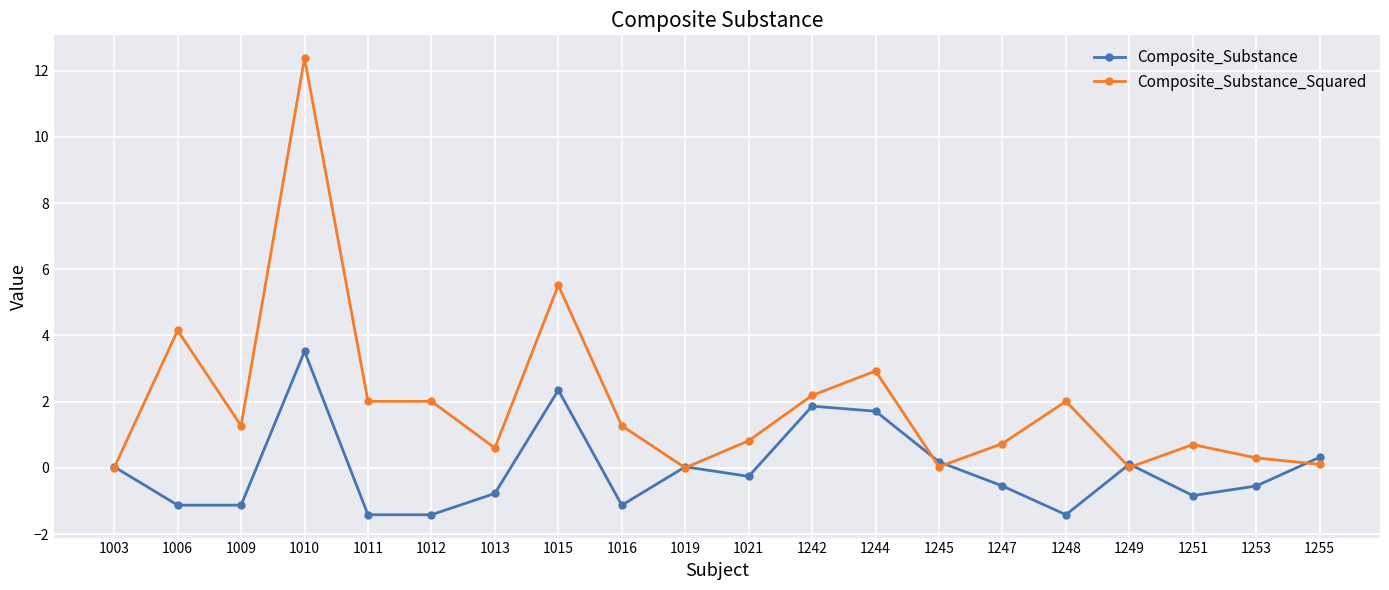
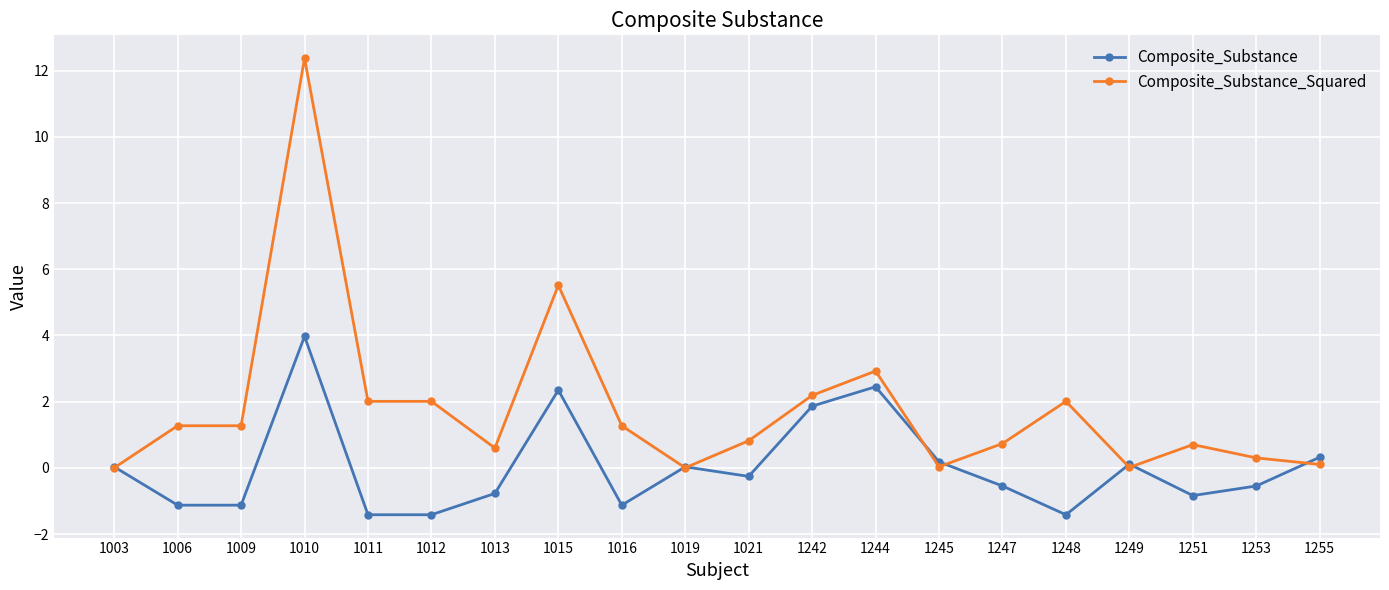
  {
    "Composite_Substance": {
      "1006": -1.1,
      "1009": -1.1,
-     "1010": 3.5,
+     "1010": 4.0,
      "1011": -1.4,
      "1012": -1.4,
      "1013": -0.8,
      "1015": 2.3,
      "1016": -1.1,
      "1021": -0.3,
      "1242": 1.9,
-     "1244": 1.7,
+     "1244": 2.4,
      "1245": 0.2,
      "1247": -0.5,
      "1248": -1.4,
      "1249": 0.1,
      "1251": -0.8,
      "1253": -0.5,
      "1255": 0.3
    },
    "Composite_Substance_Squared": {
-     "1006": 4.2,
+     "1006": 1.3,
      "1009": 1.3,
      "1010": 12.4,
      "1011": 2.0,
      "1012": 2.0,
      "1013": 0.6,
      "1015": 5.5,
      "1016": 1.3,
      "1021": 0.8,
      "1242": 2.2,
      "1244": 2.9,
      "1245": 0.0,
      "1247": 0.7,
      "1248": 2.0,
      "1249": 0.0,
      "1251": 0.7,
      "1253": 0.3,
      "1255": 0.1
    }
  }
